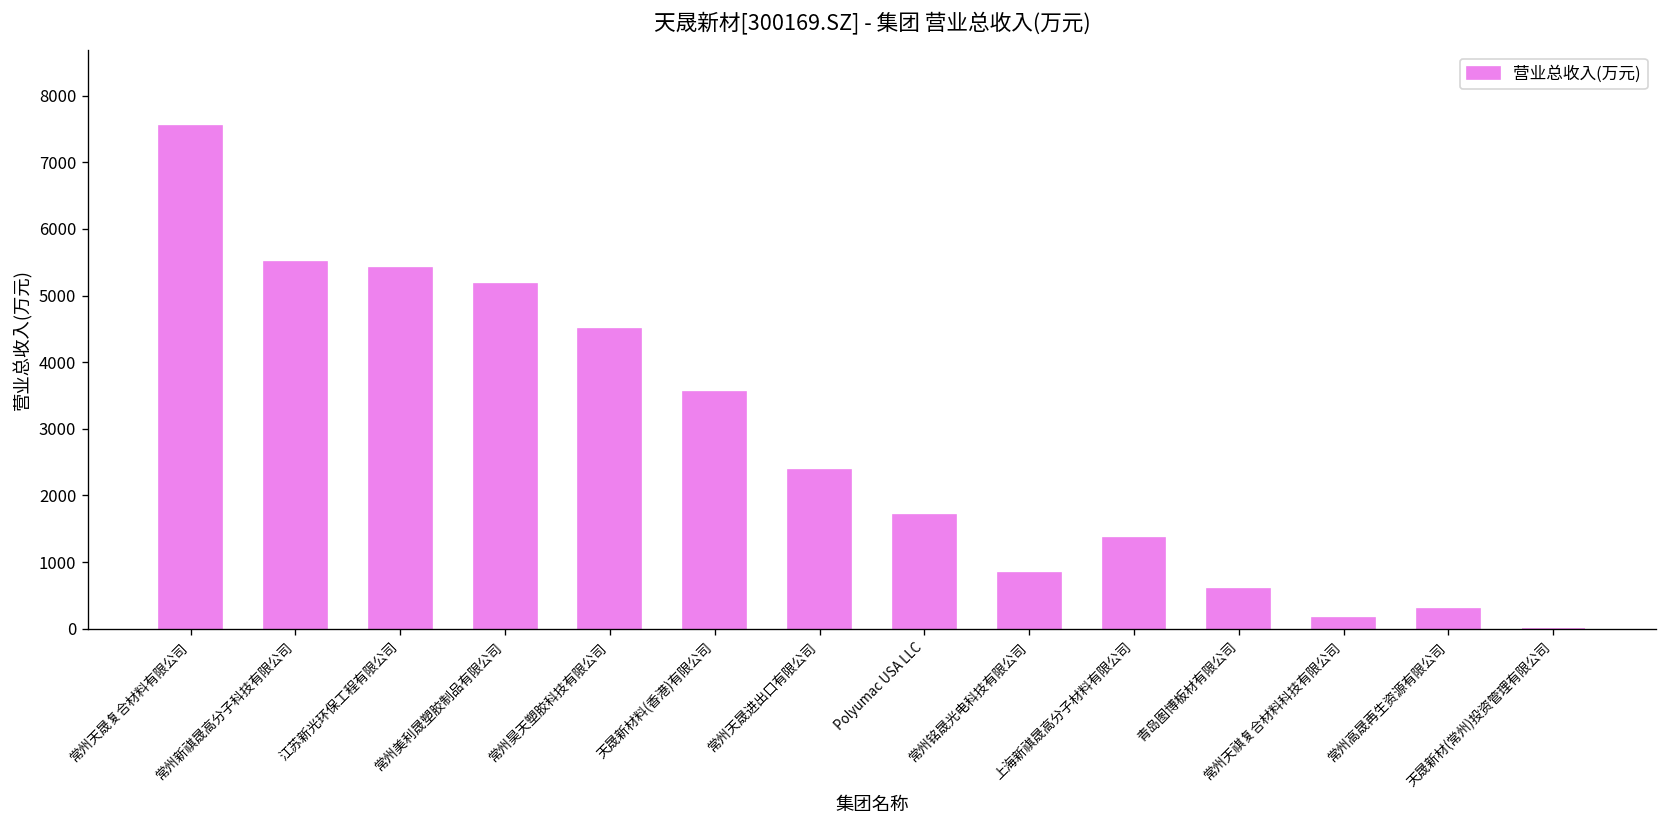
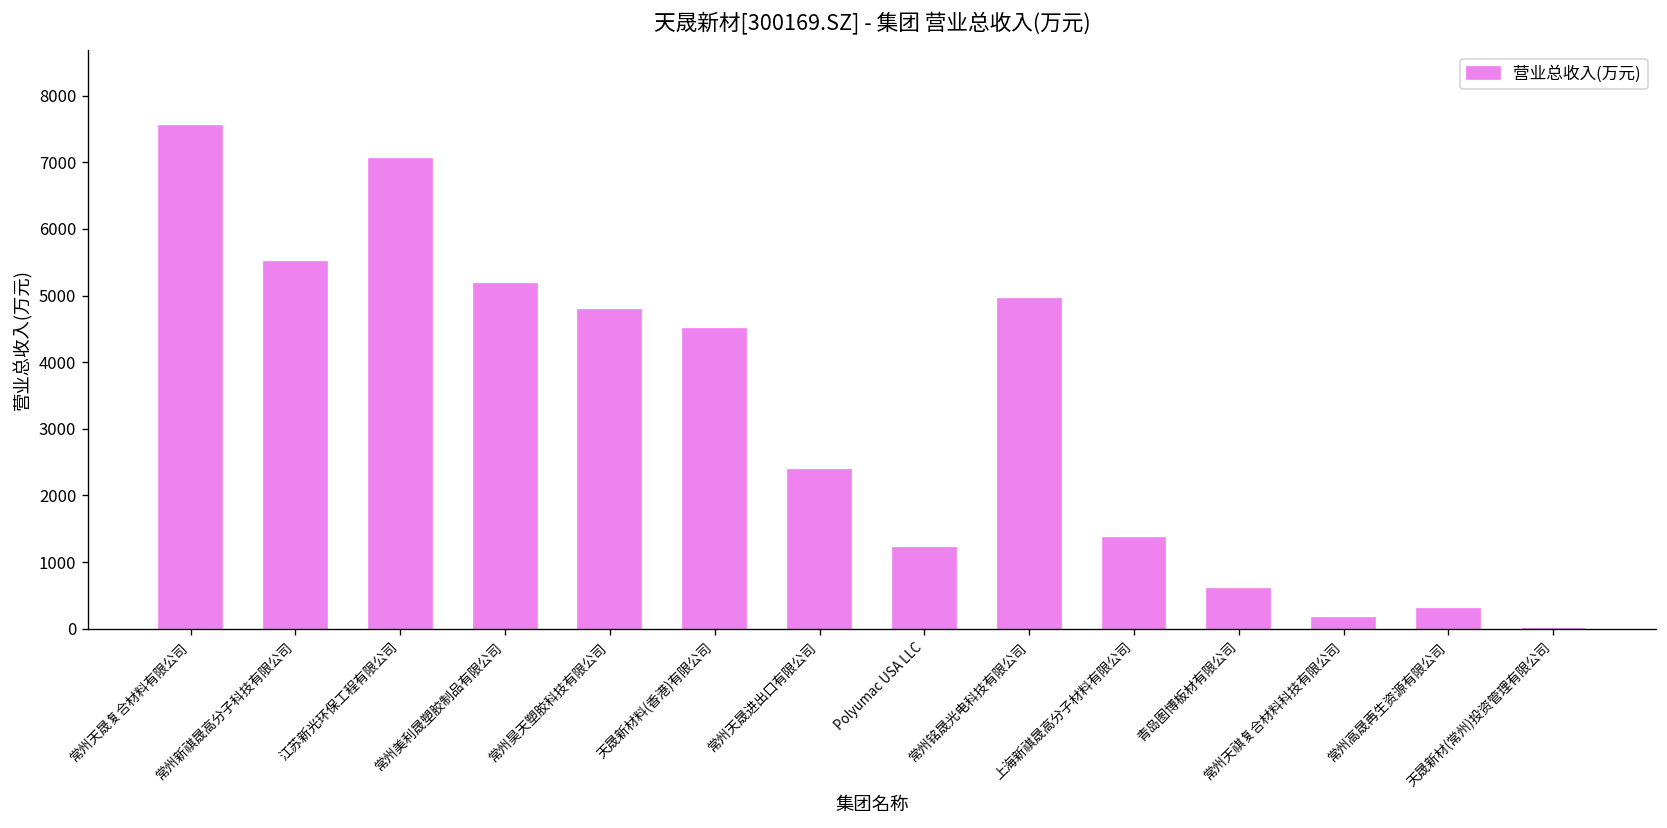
  {
    "常州天晟复合材料有限公司": 7600,
    "常州新祺晟高分子科技有限公司": 5500,
-   "江苏新光环保工程有限公司": 5400,
+   "江苏新光环保工程有限公司": 7000,
    "常州美利晟塑胶制品有限公司": 5200,
-   "常州昊天塑胶科技有限公司": 4500,
-   "天晟新材料(香港)有限公司": 3600,
+   "常州昊天塑胶科技有限公司": 4800,
+   "天晟新材料(香港)有限公司": 4500,
    "常州天晟进出口有限公司": 2400,
-   "Polyumac USA LLC": 1700,
-   "常州铭晟光电科技有限公司": 800,
+   "Polyumac USA LLC": 1200,
+   "常州铭晟光电科技有限公司": 5000,
    "上海新祺晟高分子材料有限公司": 1400,
    "青岛图博板材有限公司": 600,
    "常州天祺复合材料科技有限公司": 200,
    "常州高晟再生资源有限公司": 300,
    "天晟新材(常州)投资管理有限公司": 0
  }
